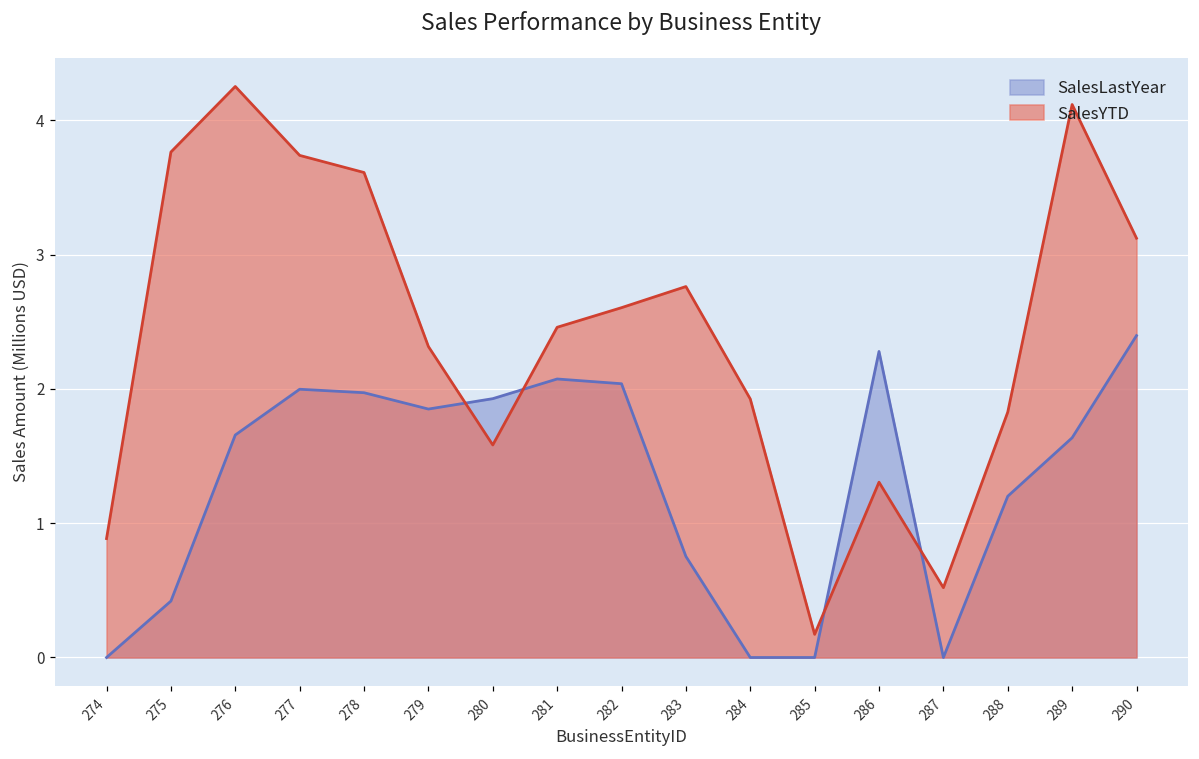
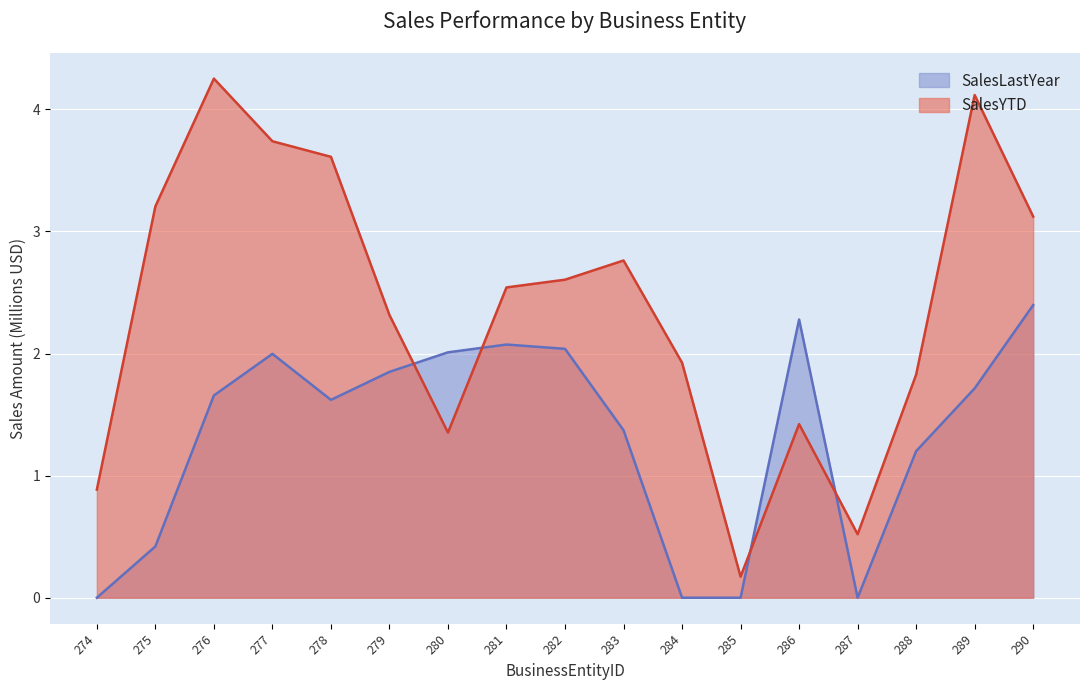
  {
    "SalesLastYear": {
      "274": 0.00,
      "275": 0.42,
      "276": 1.66,
      "277": 2.00,
-     "278": 1.97,
+     "278": 1.62,
      "279": 1.85,
-     "280": 1.93,
+     "280": 2.01,
      "281": 2.07,
      "282": 2.04,
-     "283": 0.75,
+     "283": 1.37,
      "284": 0.00,
      "285": 0.00,
      "286": 2.28,
      "287": 0.00,
      "288": 1.20,
-     "289": 1.64,
+     "289": 1.71,
      "290": 2.40
    },
    "SalesYTD": {
      "274": 0.89,
-     "275": 3.76,
+     "275": 3.20,
      "276": 4.25,
      "277": 3.74,
      "278": 3.61,
      "279": 2.32,
-     "280": 1.58,
-     "281": 2.46,
+     "280": 1.35,
+     "281": 2.54,
      "282": 2.60,
      "283": 2.76,
      "284": 1.92,
      "285": 0.17,
-     "286": 1.31,
+     "286": 1.42,
      "287": 0.52,
      "288": 1.83,
      "289": 4.12,
      "290": 3.12
    }
  }
